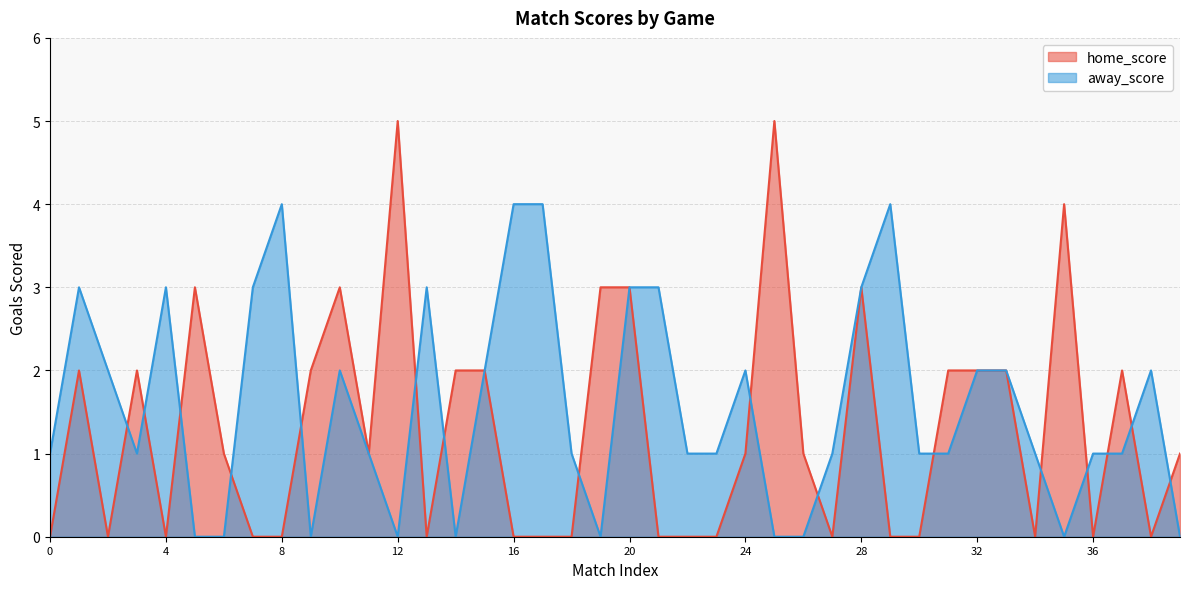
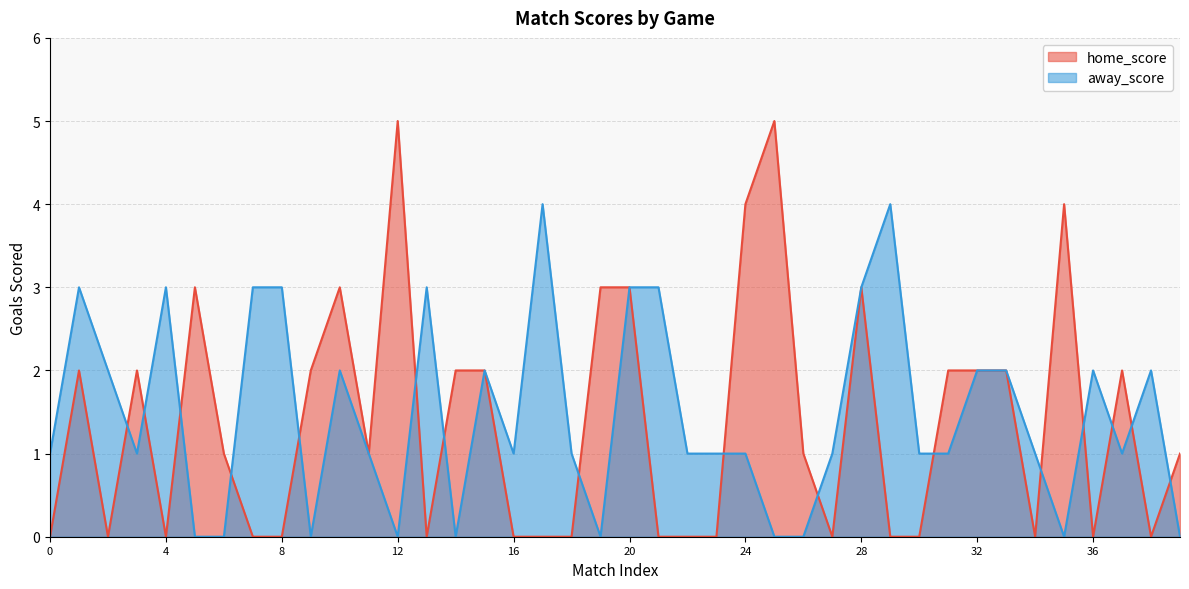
  {
    "home_score": {
      "0": 0,
      "4": 0,
      "8": 0,
      "12": 5,
      "16": 0,
-     "24": 1,
+     "24": 4,
      "36": 0
    },
    "away_score": {
      "0": 1,
      "4": 3,
-     "8": 4,
+     "8": 3,
      "12": 0,
-     "16": 4,
-     "24": 2,
-     "36": 1
+     "16": 1,
+     "24": 1,
+     "36": 2
    }
  }
